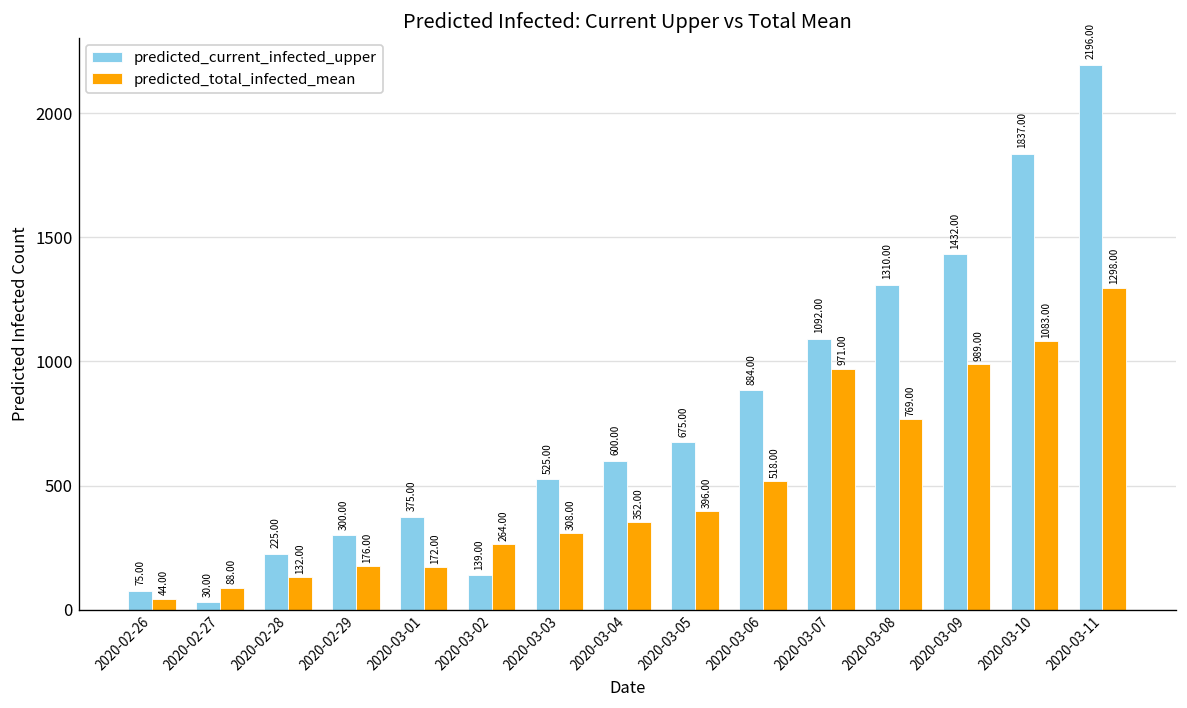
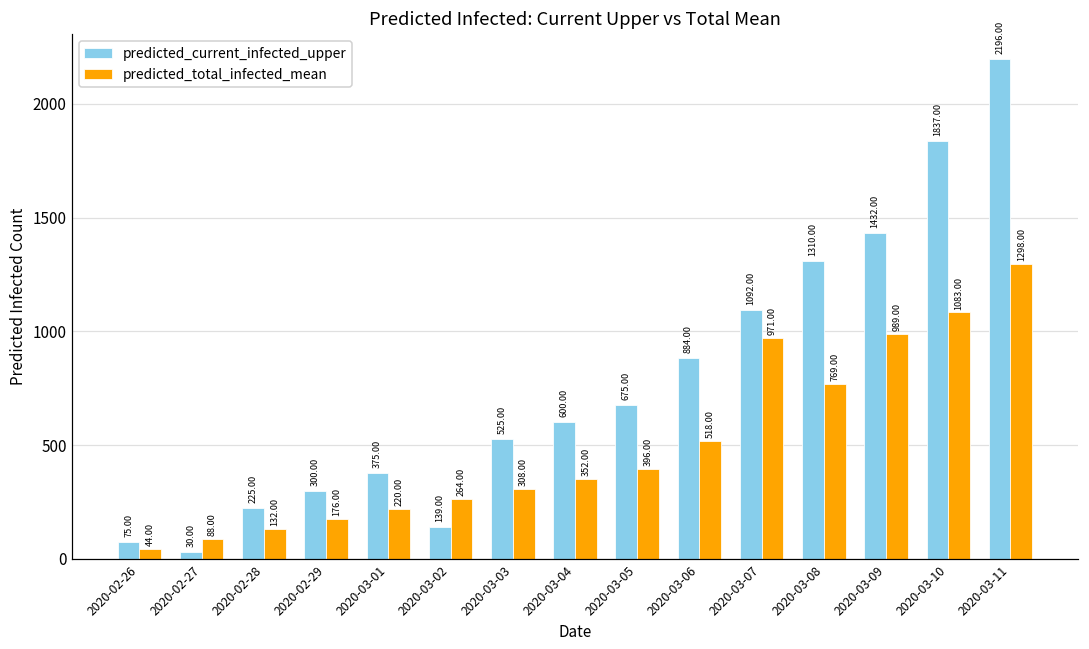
  {
    "predicted_current_infected_upper": {
      "2020-02-26": 75.00,
      "2020-02-27": 30.00,
      "2020-02-28": 225.00,
      "2020-02-29": 300.00,
      "2020-03-01": 375.00,
      "2020-03-02": 139.00,
      "2020-03-03": 525.00,
      "2020-03-04": 600.00,
      "2020-03-05": 675.00,
      "2020-03-06": 884.00,
      "2020-03-07": 1092.00,
      "2020-03-08": 1310.00,
      "2020-03-09": 1432.00,
      "2020-03-10": 1837.00,
      "2020-03-11": 2196.00
    },
    "predicted_total_infected_mean": {
      "2020-02-26": 44.00,
      "2020-02-27": 88.00,
      "2020-02-28": 132.00,
      "2020-02-29": 176.00,
-     "2020-03-01": 172.00,
+     "2020-03-01": 220.00,
      "2020-03-02": 264.00,
      "2020-03-03": 308.00,
      "2020-03-04": 352.00,
      "2020-03-05": 396.00,
      "2020-03-06": 518.00,
      "2020-03-07": 971.00,
      "2020-03-08": 769.00,
      "2020-03-09": 989.00,
      "2020-03-10": 1083.00,
      "2020-03-11": 1298.00
    }
  }
